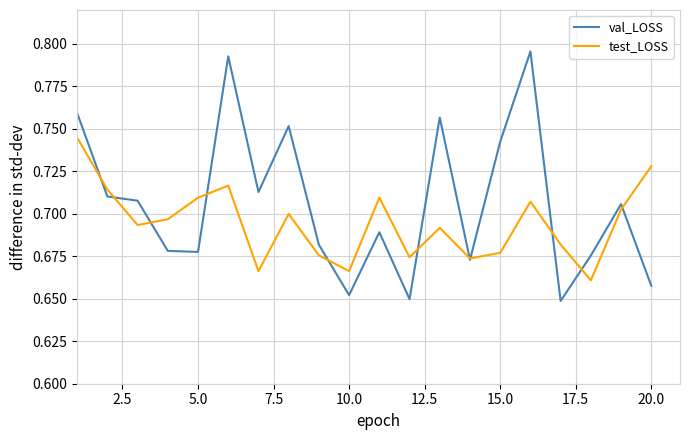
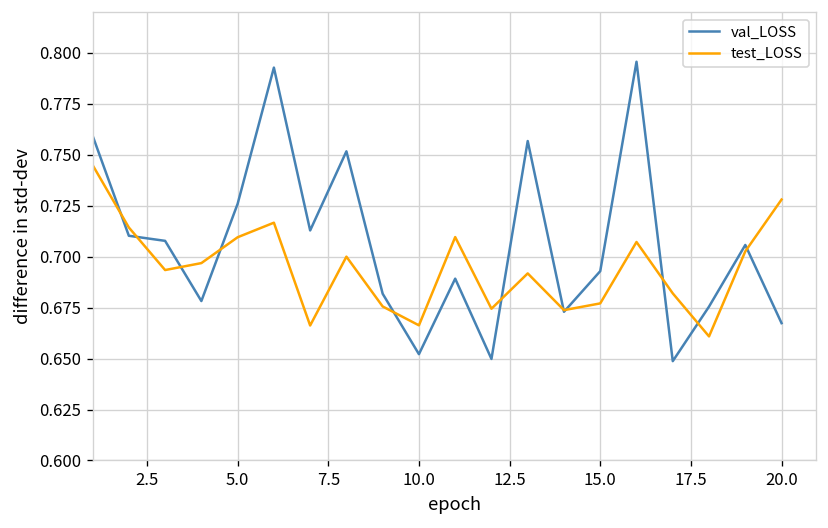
  {
    "val_LOSS": {
-     "5.0": 0.678,
+     "5.0": 0.726,
      "10.0": 0.652,
-     "15.0": 0.742,
-     "20.0": 0.658
+     "15.0": 0.693,
+     "20.0": 0.667
    },
    "test_LOSS": {
      "5.0": 0.710,
      "10.0": 0.666,
      "15.0": 0.677,
      "20.0": 0.728
    }
  }
